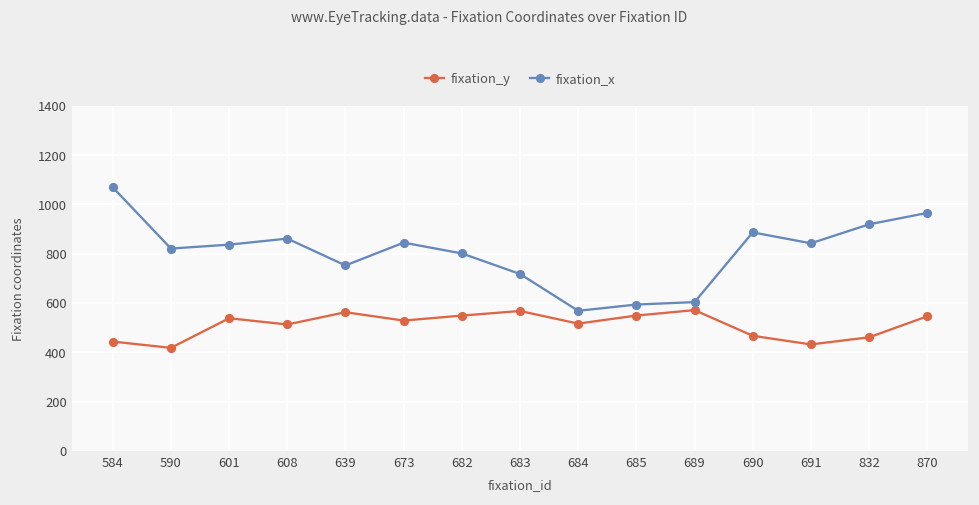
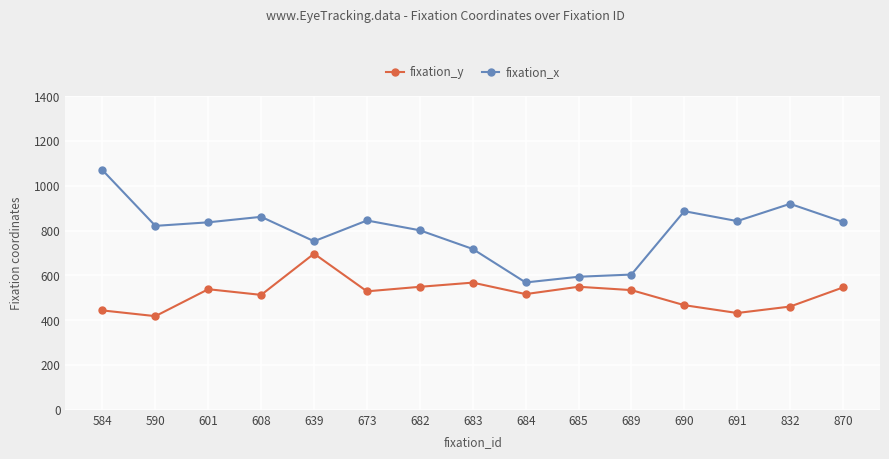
  {
    "fixation_y": {
      "584": 440,
      "590": 420,
      "601": 540,
      "608": 510,
-     "639": 560,
+     "639": 700,
      "673": 530,
      "682": 550,
      "683": 570,
      "684": 520,
      "685": 550,
-     "689": 570,
+     "689": 530,
      "690": 470,
      "691": 430,
      "832": 460,
      "870": 550
    },
    "fixation_x": {
      "584": 1070,
      "590": 820,
      "601": 840,
      "608": 860,
      "639": 750,
      "673": 850,
      "682": 800,
      "683": 720,
      "684": 570,
      "685": 590,
      "689": 600,
      "690": 890,
      "691": 840,
      "832": 920,
-     "870": 970
+     "870": 840
    }
  }
